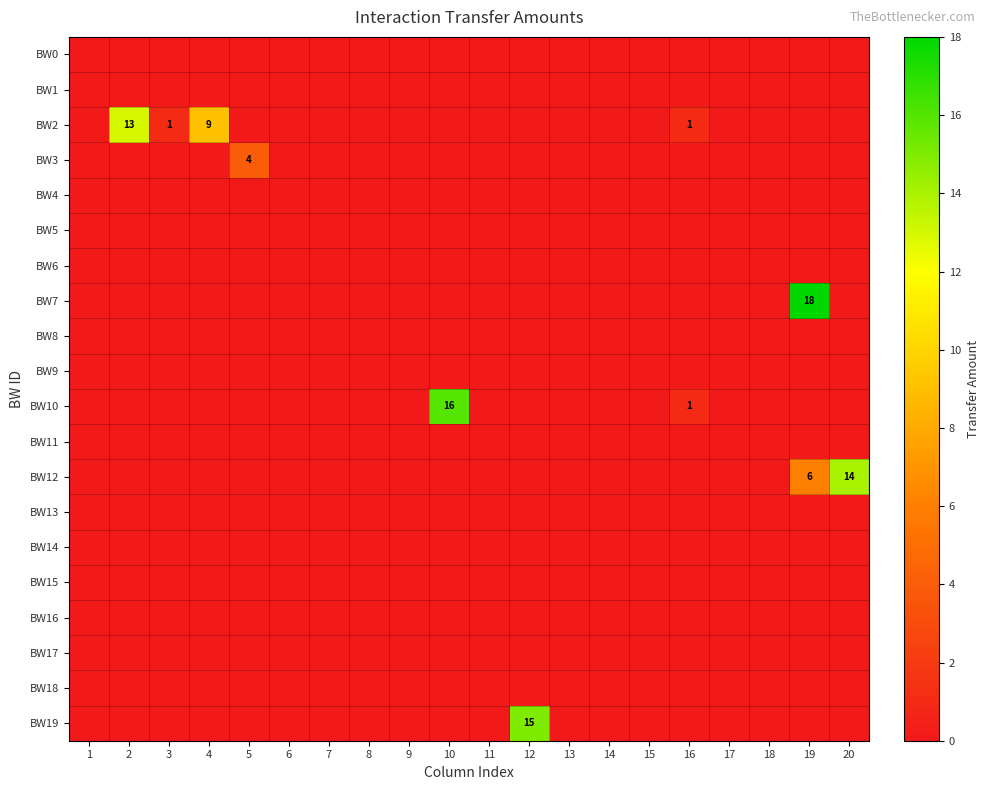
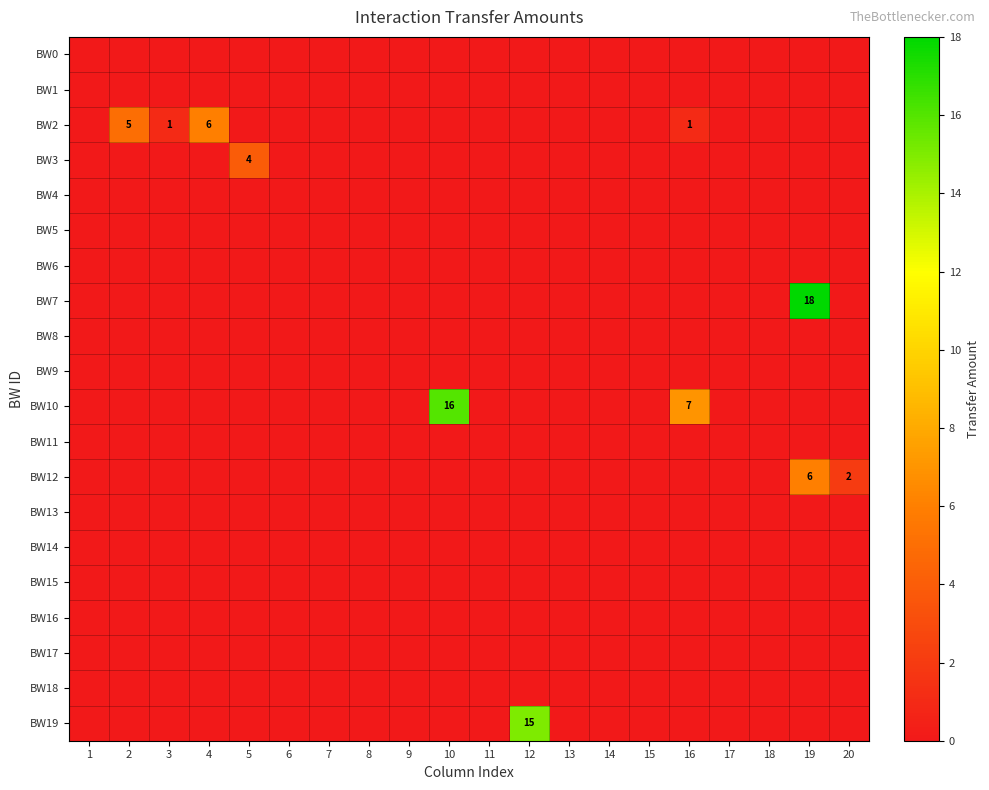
  {
    "BW2": {
-     "2": 13,
+     "2": 5,
      "3": 1,
-     "4": 9,
+     "4": 6,
      "16": 1
    },
    "BW3": {
      "5": 4
    },
    "BW7": {
      "19": 18
    },
    "BW10": {
      "10": 16,
-     "16": 1
+     "16": 7
    },
    "BW12": {
      "19": 6,
-     "20": 14
+     "20": 2
    },
    "BW19": {
      "12": 15
    }
  }
